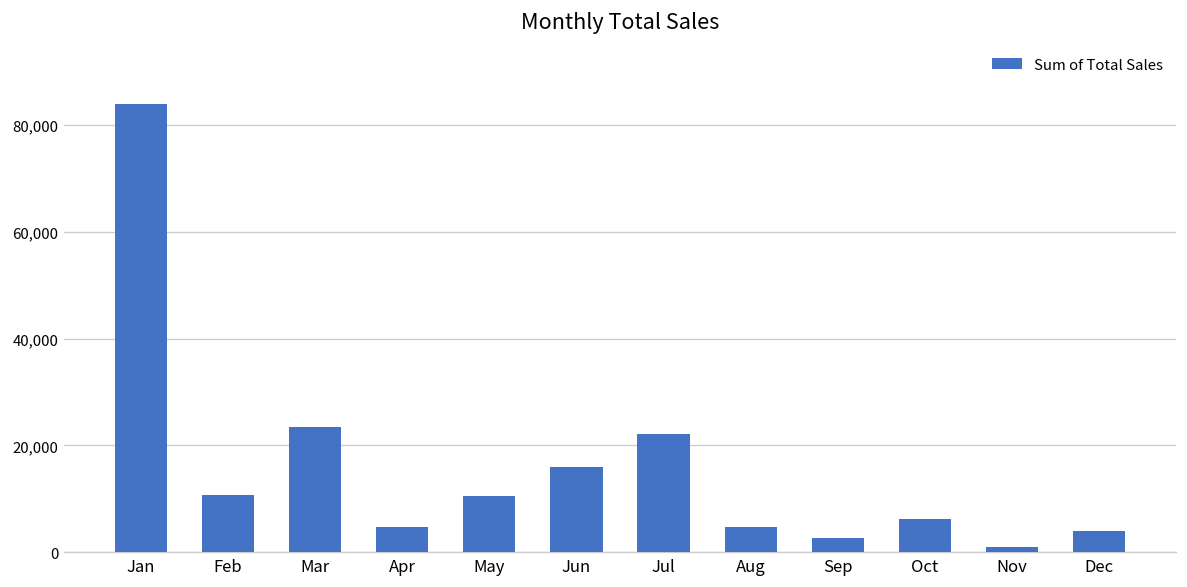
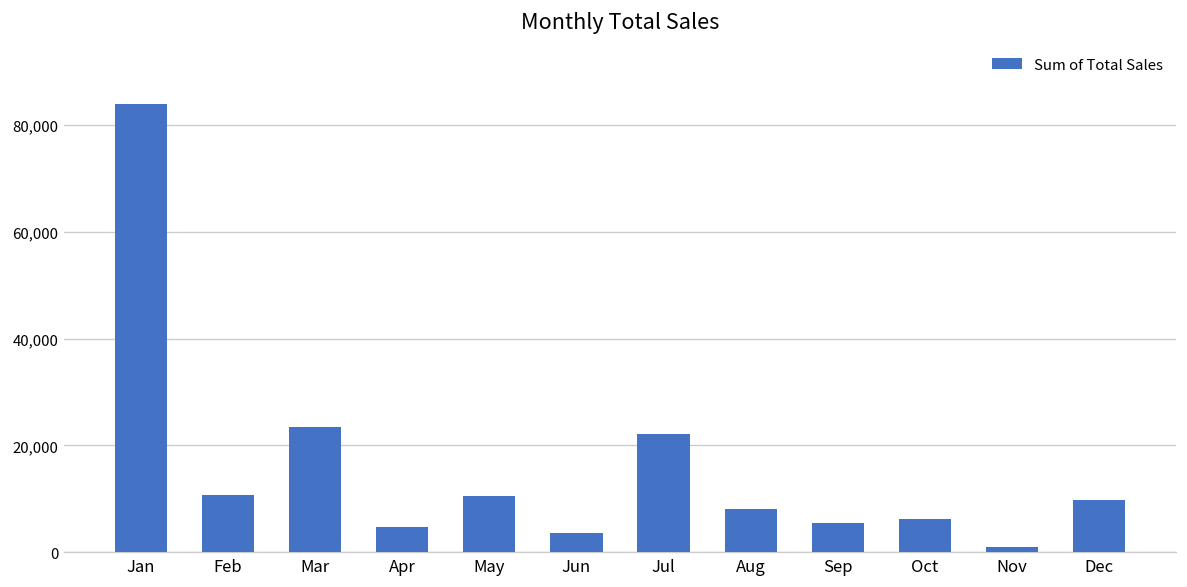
  {
    "Jan": "84,000",
    "Feb": "11,000",
    "Mar": "23,000",
    "Apr": "5,000",
    "May": "11,000",
-   "Jun": "16,000",
+   "Jun": "4,000",
    "Jul": "22,000",
-   "Aug": "5,000",
-   "Sep": "3,000",
+   "Aug": "8,000",
+   "Sep": "5,000",
    "Oct": "6,000",
    "Nov": "1,000",
-   "Dec": "4,000"
+   "Dec": "10,000"
  }
